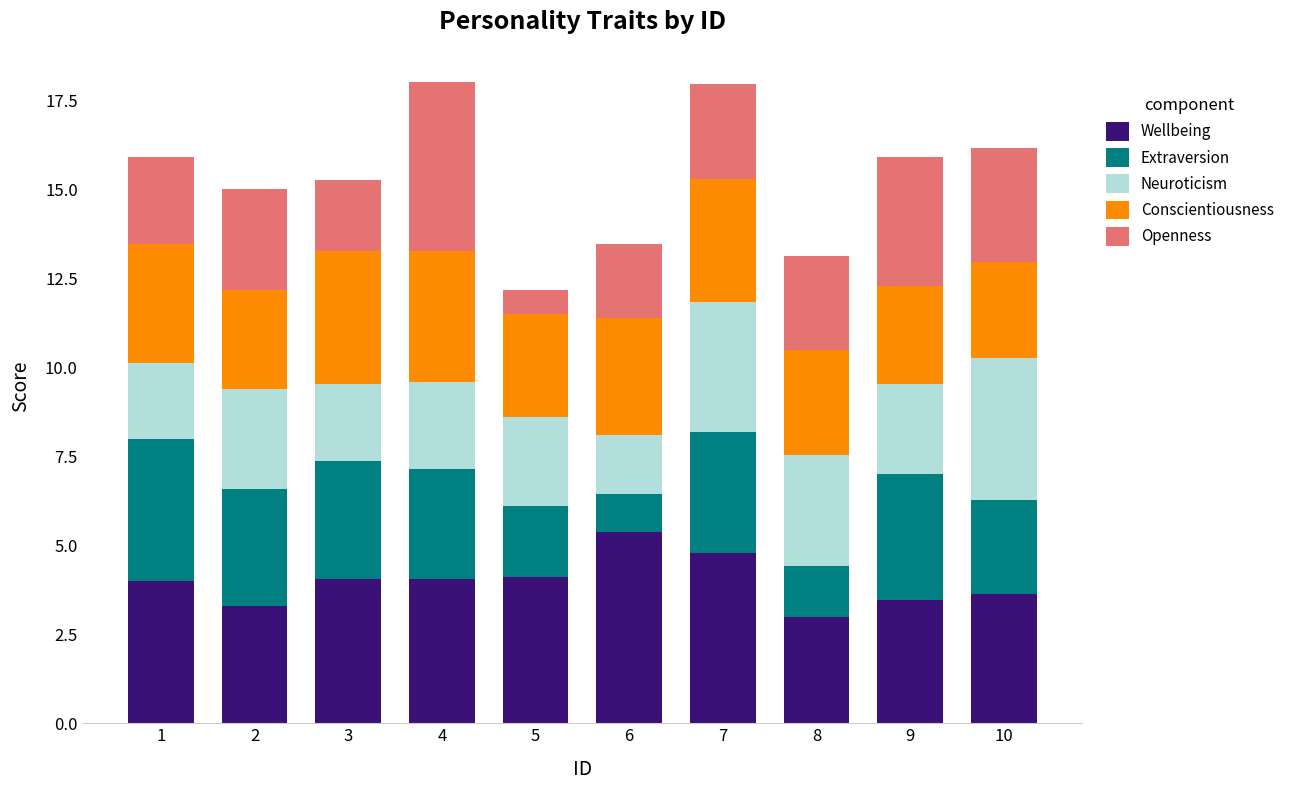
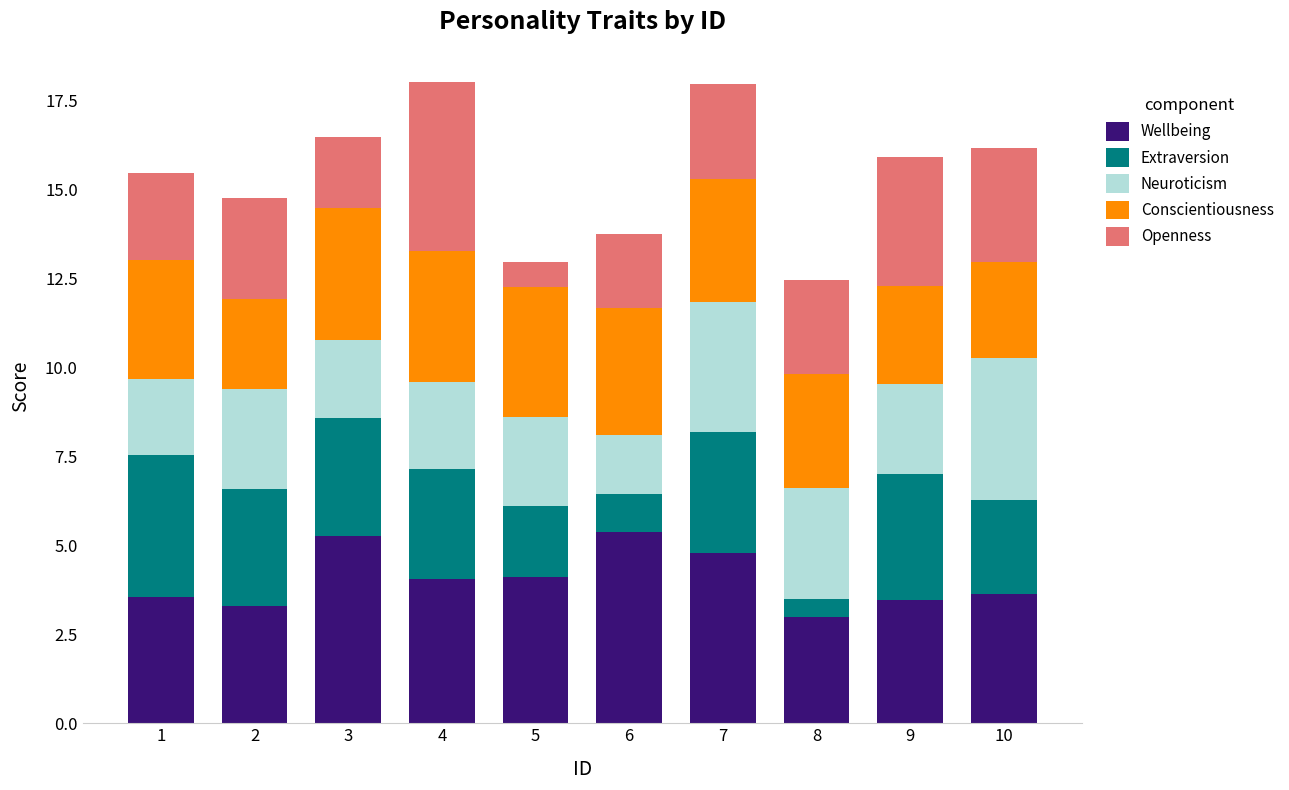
  {
    "Wellbeing": {
-     "1": 4.0,
+     "1": 3.6,
      "2": 3.3,
-     "3": 4.0,
+     "3": 5.3,
      "4": 4.1,
      "5": 4.1,
      "6": 5.4,
      "7": 4.8,
      "8": 3.0,
      "9": 3.5,
      "10": 3.6
    },
    "Extraversion": {
      "1": 4.0,
      "2": 3.3,
      "3": 3.3,
      "4": 3.1,
      "5": 2.0,
      "6": 1.1,
      "7": 3.4,
-     "8": 1.4,
+     "8": 0.5,
      "9": 3.6,
      "10": 2.6
    },
    "Neuroticism": {
      "1": 2.2,
      "2": 2.8,
      "3": 2.2,
      "4": 2.4,
      "5": 2.5,
      "6": 1.7,
      "7": 3.7,
      "8": 3.1,
      "9": 2.5,
      "10": 4.0
    },
    "Conscientiousness": {
      "1": 3.3,
-     "2": 2.8,
+     "2": 2.5,
      "3": 3.7,
      "4": 3.7,
-     "5": 2.9,
-     "6": 3.3,
+     "5": 3.7,
+     "6": 3.6,
      "7": 3.4,
-     "8": 2.9,
+     "8": 3.2,
      "9": 2.8,
      "10": 2.7
    },
    "Openness": {
      "1": 2.4,
      "2": 2.8,
      "3": 2.0,
      "4": 4.7,
      "5": 0.7,
      "6": 2.1,
      "7": 2.7,
      "8": 2.6,
      "9": 3.6,
      "10": 3.2
    }
  }
